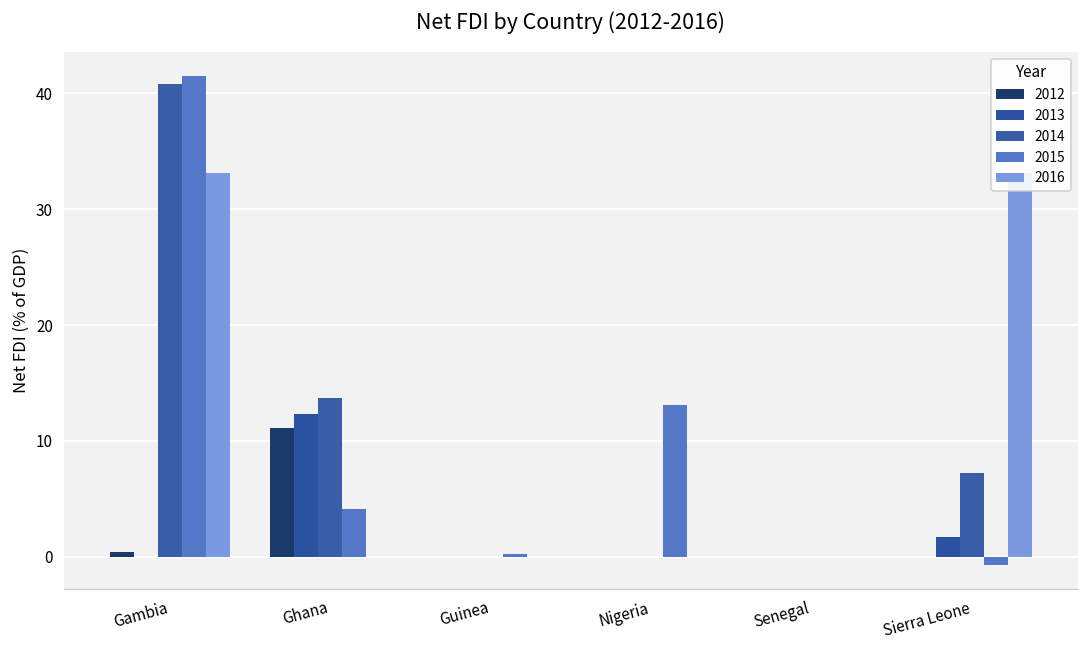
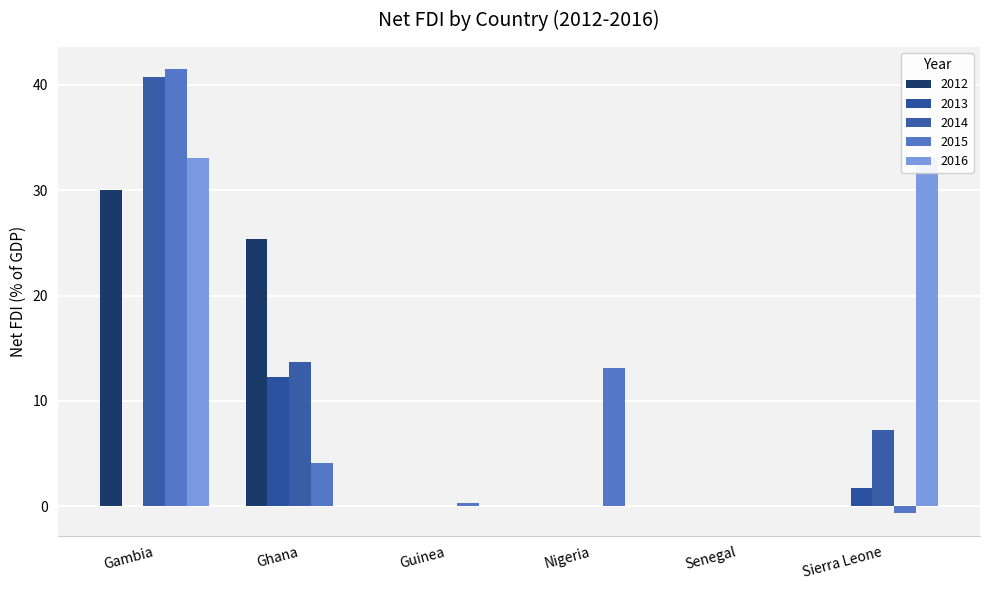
  {
    "2012": {
-     "Gambia": 0.4,
-     "Ghana": 11.1,
+     "Gambia": 30.0,
+     "Ghana": 25.4,
      "Guinea": 0.0,
      "Nigeria": 0.0,
      "Senegal": 0.0,
      "Sierra Leone": 0.0
    }
  }
